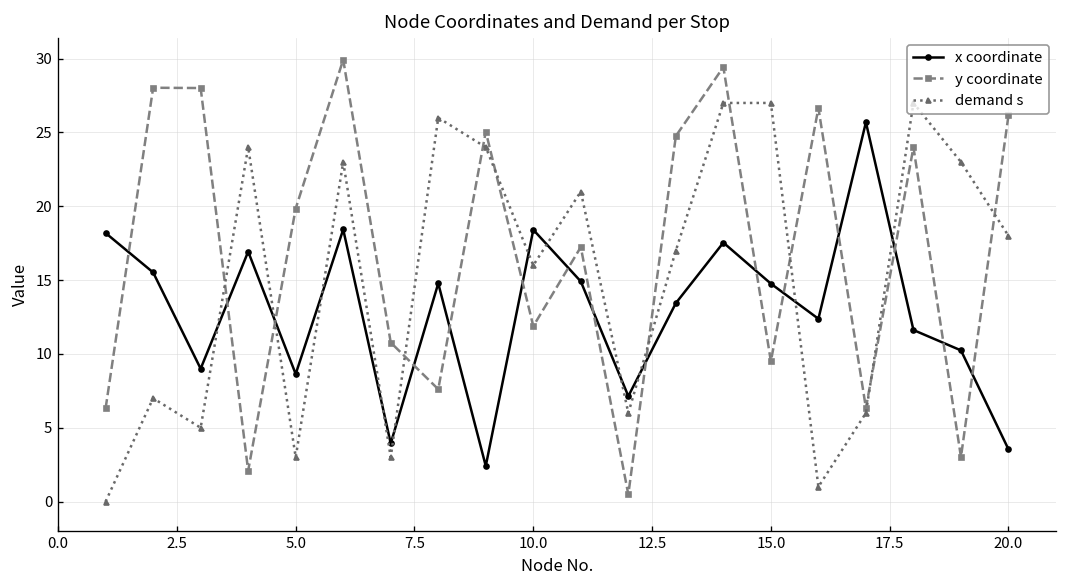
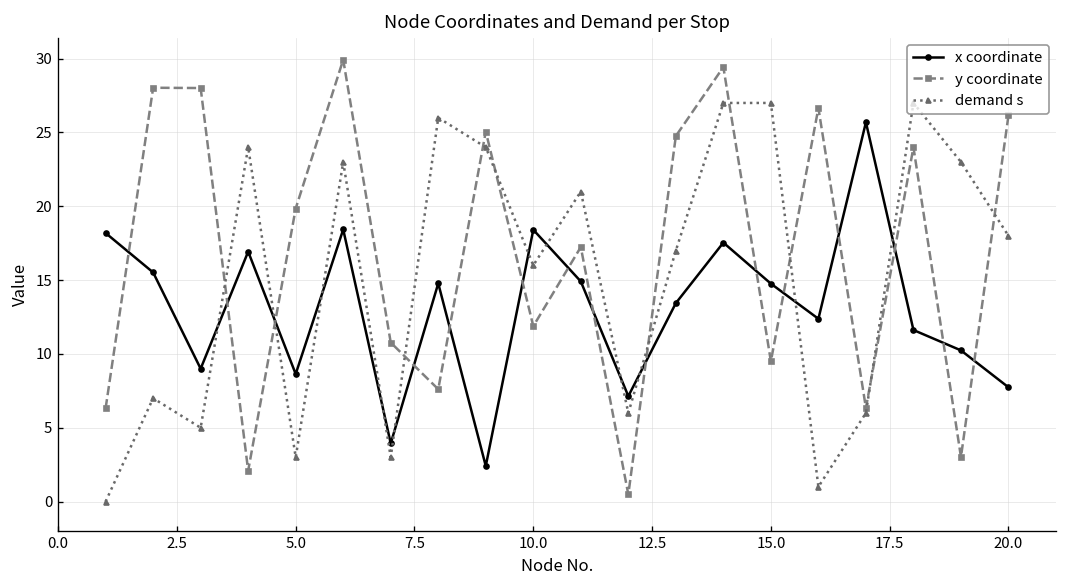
  {
    "x coordinate": {
      "5.0": 8.6,
      "10.0": 18.4,
      "15.0": 14.8,
-     "20.0": 3.5
+     "20.0": 7.7
    }
  }
